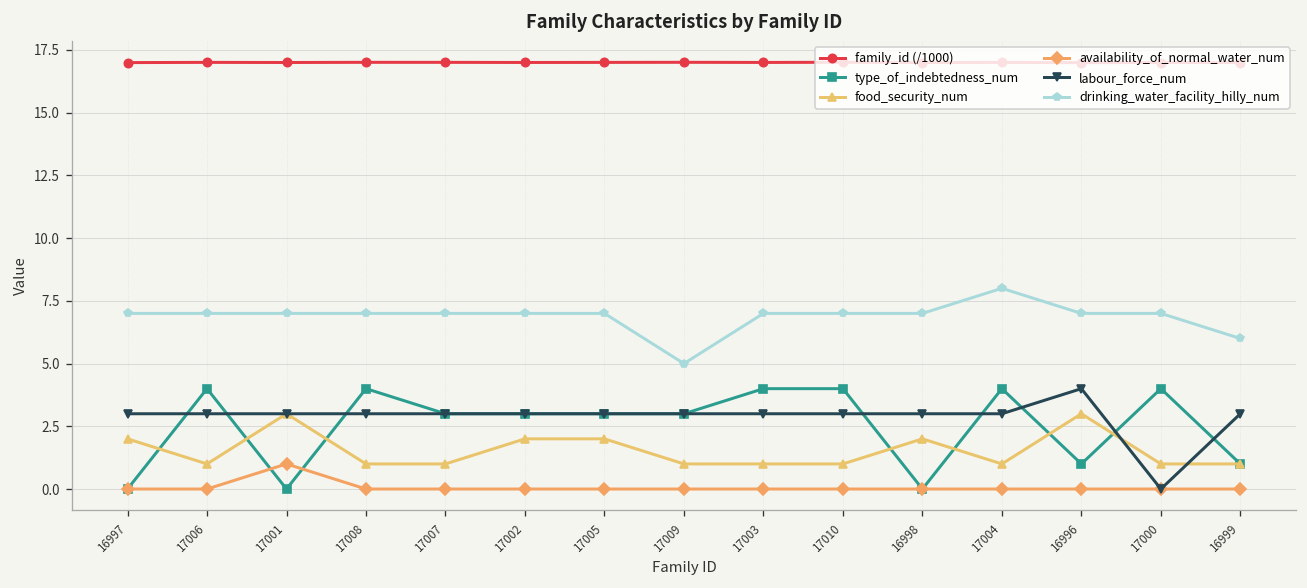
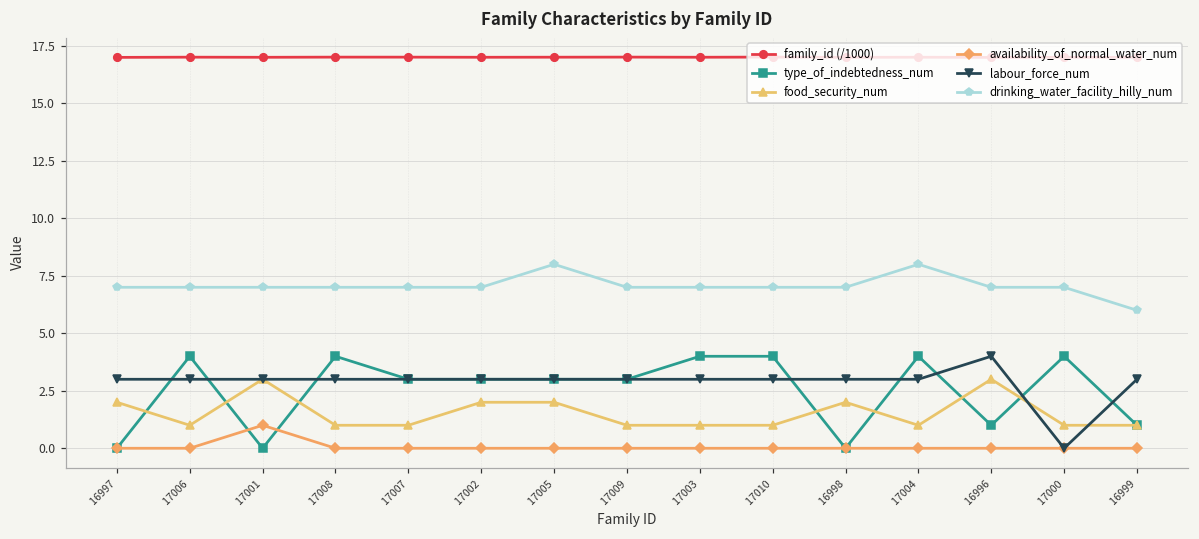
  {
    "family_id (/1000)": {
      "16997": 17,
      "17006": 17,
      "17001": 17,
      "17008": 17,
      "17007": 17,
      "17002": 17,
      "17005": 17,
      "17009": 17,
      "17003": 17
    },
    "type_of_indebtedness_num": {
      "17006": 4,
      "17001": 0,
      "17008": 4,
      "17003": 4,
      "17010": 4,
      "17004": 4,
      "16996": 1,
      "17000": 4
    },
    "labour_force_num": {
      "16997": 3,
      "17006": 3,
      "17008": 3,
      "17003": 3,
      "17010": 3,
      "16998": 3,
      "17004": 3,
      "16996": 4,
      "16999": 3
    },
    "drinking_water_facility_hilly_num": {
      "16997": 7,
      "17006": 7,
      "17001": 7,
      "17008": 7,
      "17007": 7,
      "17002": 7,
-     "17005": 7,
-     "17009": 5,
+     "17005": 8,
+     "17009": 7,
      "17003": 7,
      "17010": 7,
      "16998": 7,
      "17004": 8,
      "16996": 7,
      "17000": 7,
      "16999": 6
    }
  }
